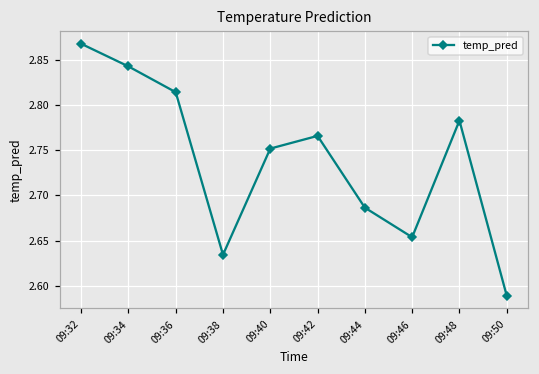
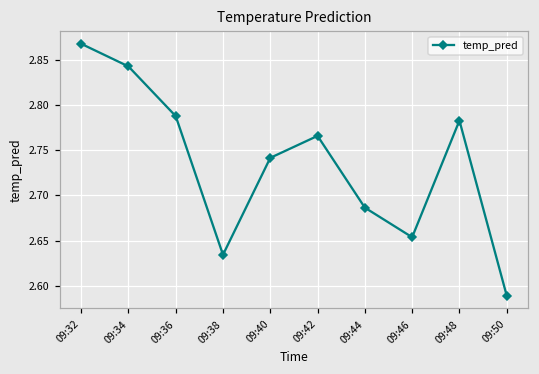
  {
    "09:32": 2.87,
    "09:34": 2.84,
-   "09:36": 2.81,
+   "09:36": 2.79,
    "09:38": 2.63,
-   "09:40": 2.75,
+   "09:40": 2.74,
    "09:42": 2.77,
    "09:44": 2.69,
    "09:46": 2.65,
    "09:48": 2.78,
    "09:50": 2.59
  }
